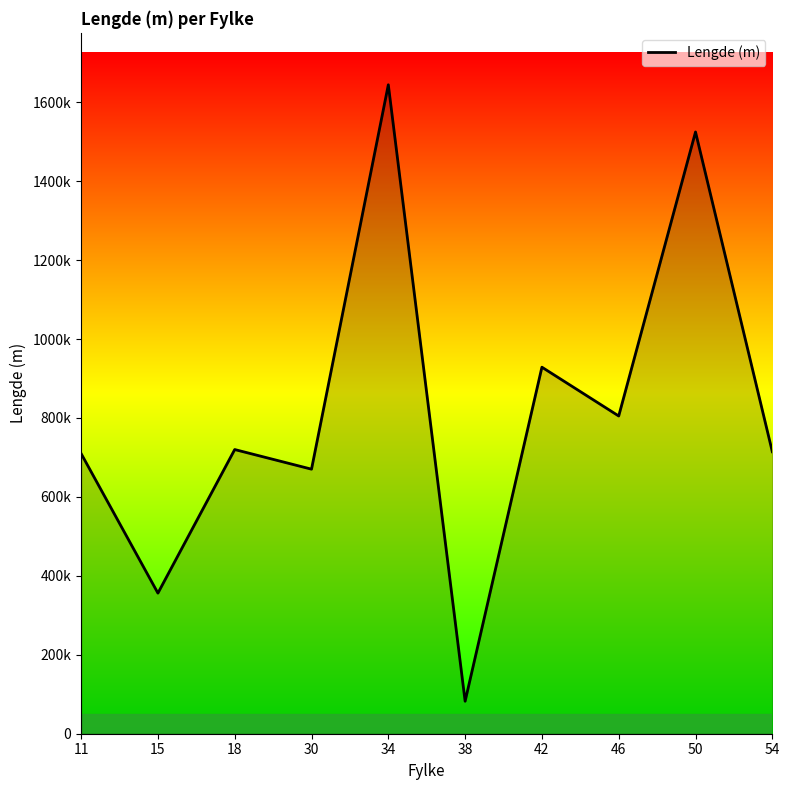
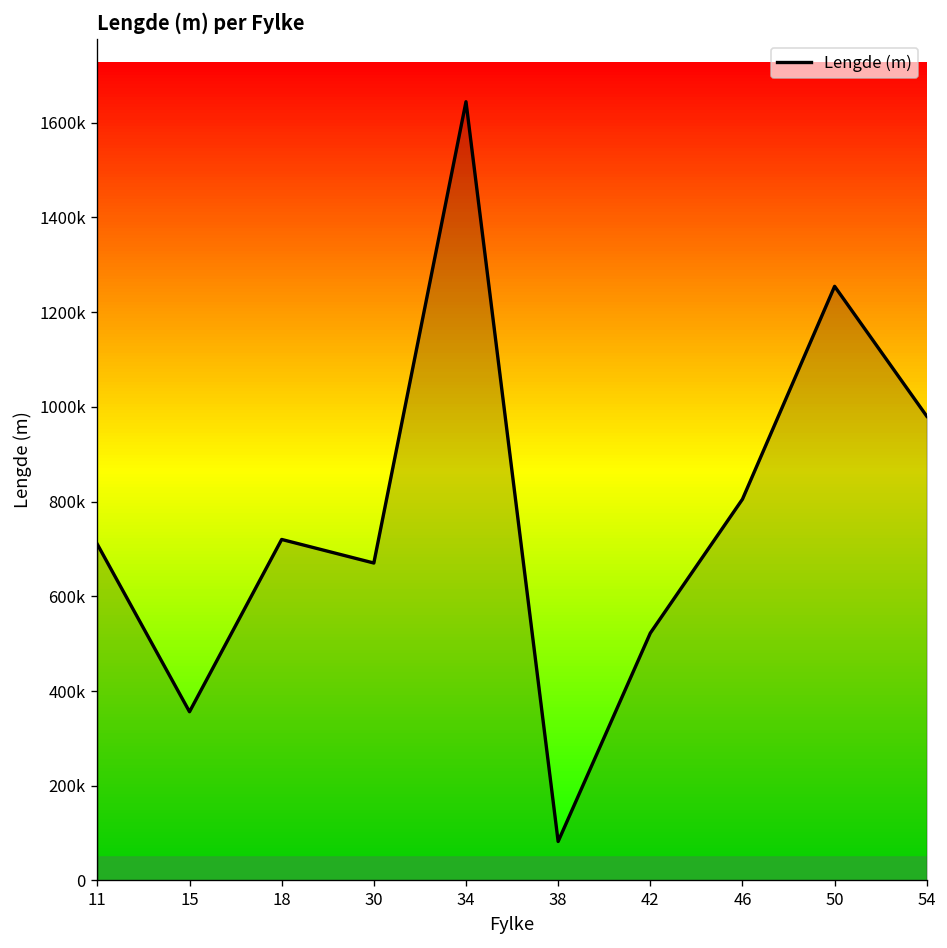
  {
    "11": 710000,
    "15": 360000,
    "18": 720000,
    "30": 670000,
    "34": 1640000,
    "38": 80000,
-   "42": 930000,
+   "42": 520000,
    "46": 810000,
-   "50": 1520000,
-   "54": 710000
+   "50": 1250000,
+   "54": 980000
  }
